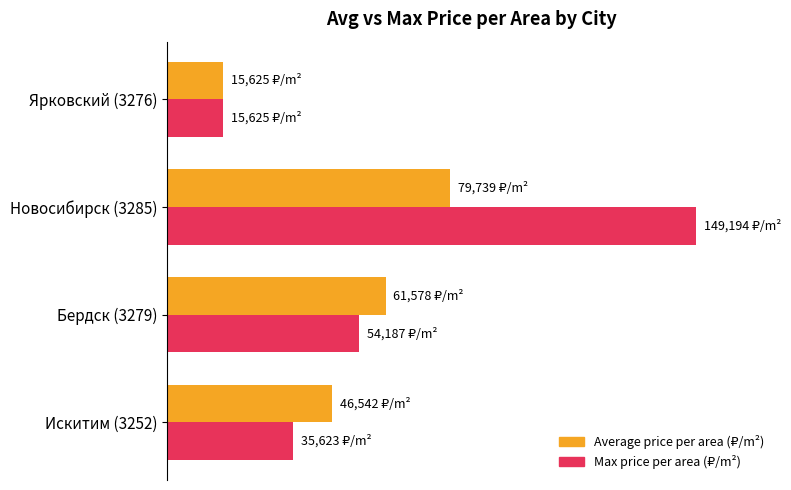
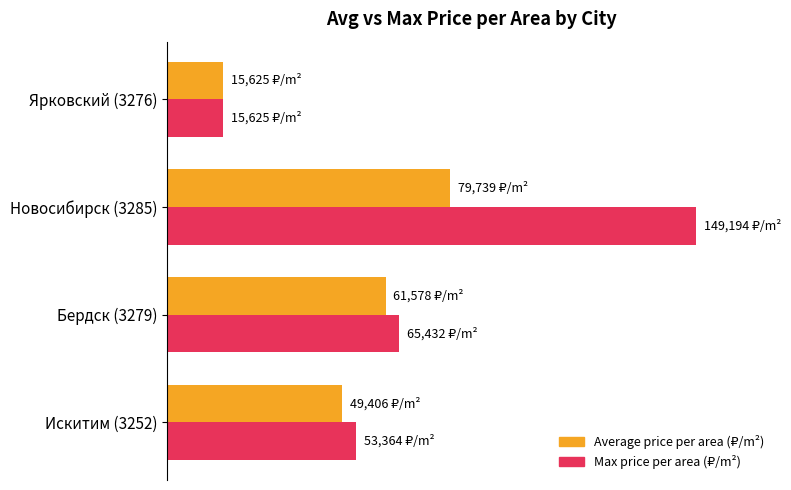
  {
    "Average price per area (₽/m²)": {
-     "Искитим (3252)": "46,542"
+     "Искитим (3252)": "49,406"
    },
    "Max price per area (₽/m²)": {
-     "Бердск (3279)": "54,187",
-     "Искитим (3252)": "35,623"
+     "Бердск (3279)": "65,432",
+     "Искитим (3252)": "53,364"
    }
  }
